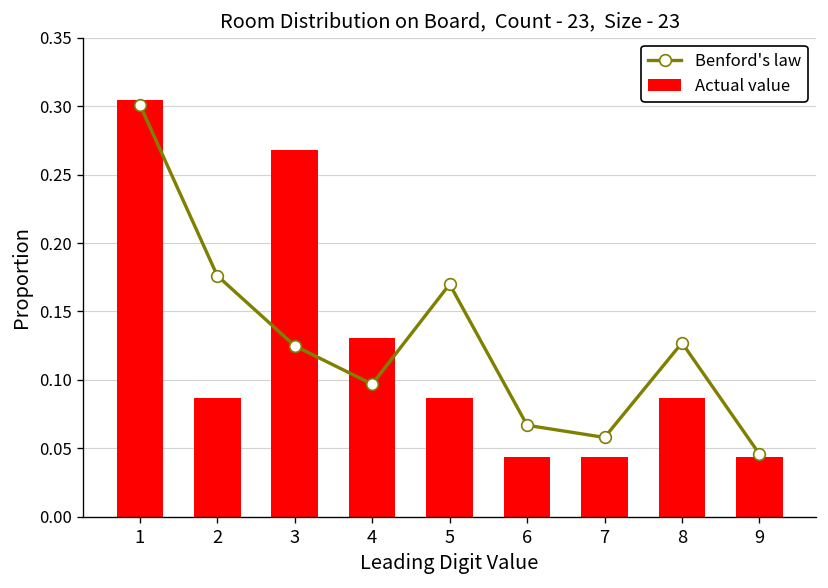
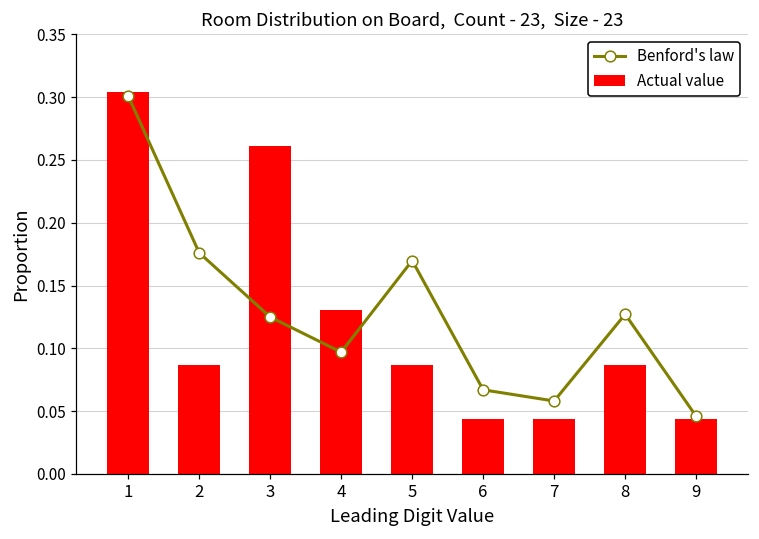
  {
    "Benford's law": {
      "1": 0.301,
      "2": 0.176,
      "3": 0.125,
      "4": 0.097,
      "5": 0.170,
      "6": 0.067,
      "7": 0.058,
      "8": 0.127,
      "9": 0.046
    },
    "Actual value": {
      "1": 0.304,
      "2": 0.087,
-     "3": 0.268,
+     "3": 0.261,
      "4": 0.130,
      "5": 0.087,
      "6": 0.044,
      "7": 0.044,
      "8": 0.087,
      "9": 0.044
    }
  }
